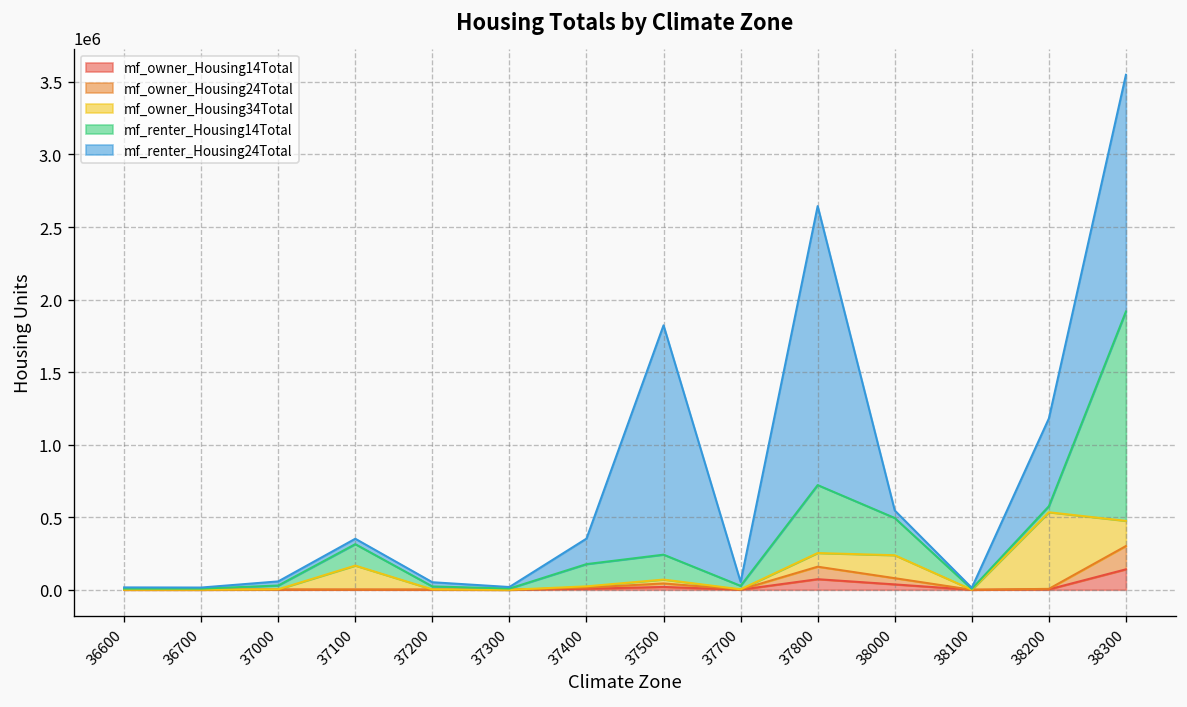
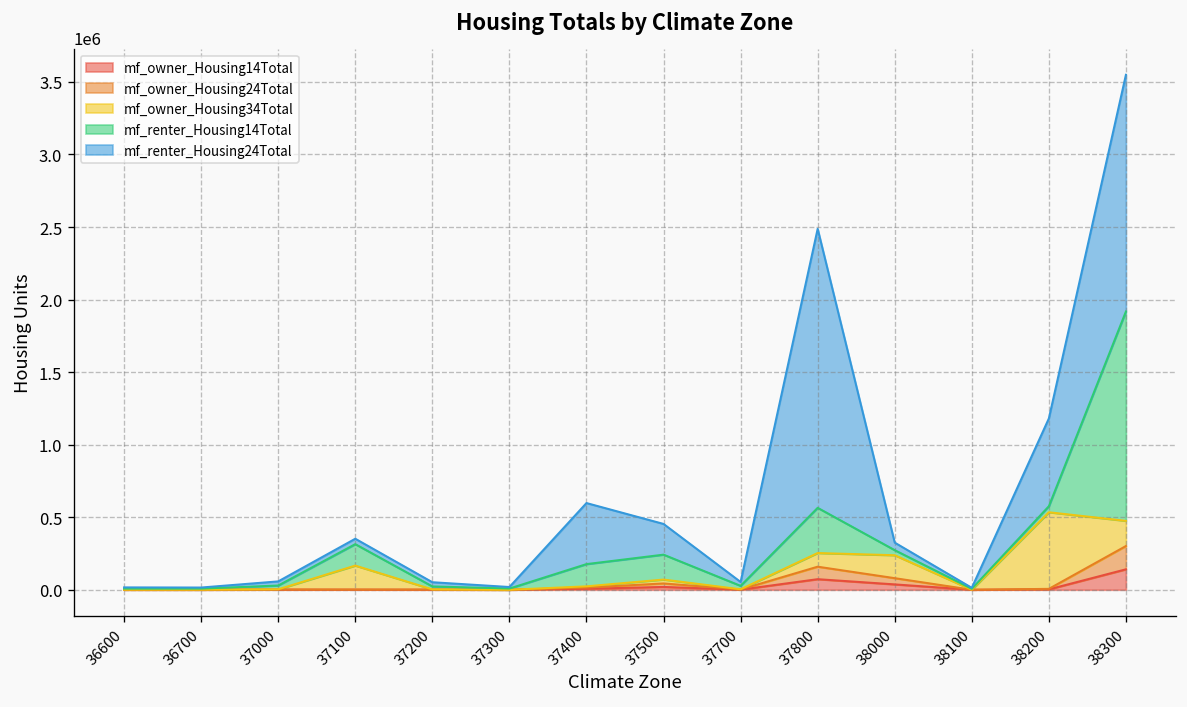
  {
    "mf_owner_Housing34Total": {
      "37100": 170000,
      "37500": 30000,
      "37800": 90000,
      "38000": 160000,
      "38200": 530000,
      "38300": 170000
    },
    "mf_renter_Housing14Total": {
      "37000": 30000,
      "37100": 150000,
      "37400": 150000,
      "37500": 170000,
      "37700": 20000,
-     "37800": 470000,
-     "38000": 260000,
+     "37800": 310000,
+     "38000": 30000,
      "38200": 40000,
      "38300": 1440000
    },
    "mf_renter_Housing24Total": {
      "37000": 30000,
      "37100": 40000,
      "37200": 30000,
-     "37400": 180000,
-     "37500": 1580000,
+     "37400": 420000,
+     "37500": 210000,
      "37700": 30000,
      "37800": 1920000,
      "38000": 50000,
      "38200": 600000,
      "38300": 1630000
    }
  }
